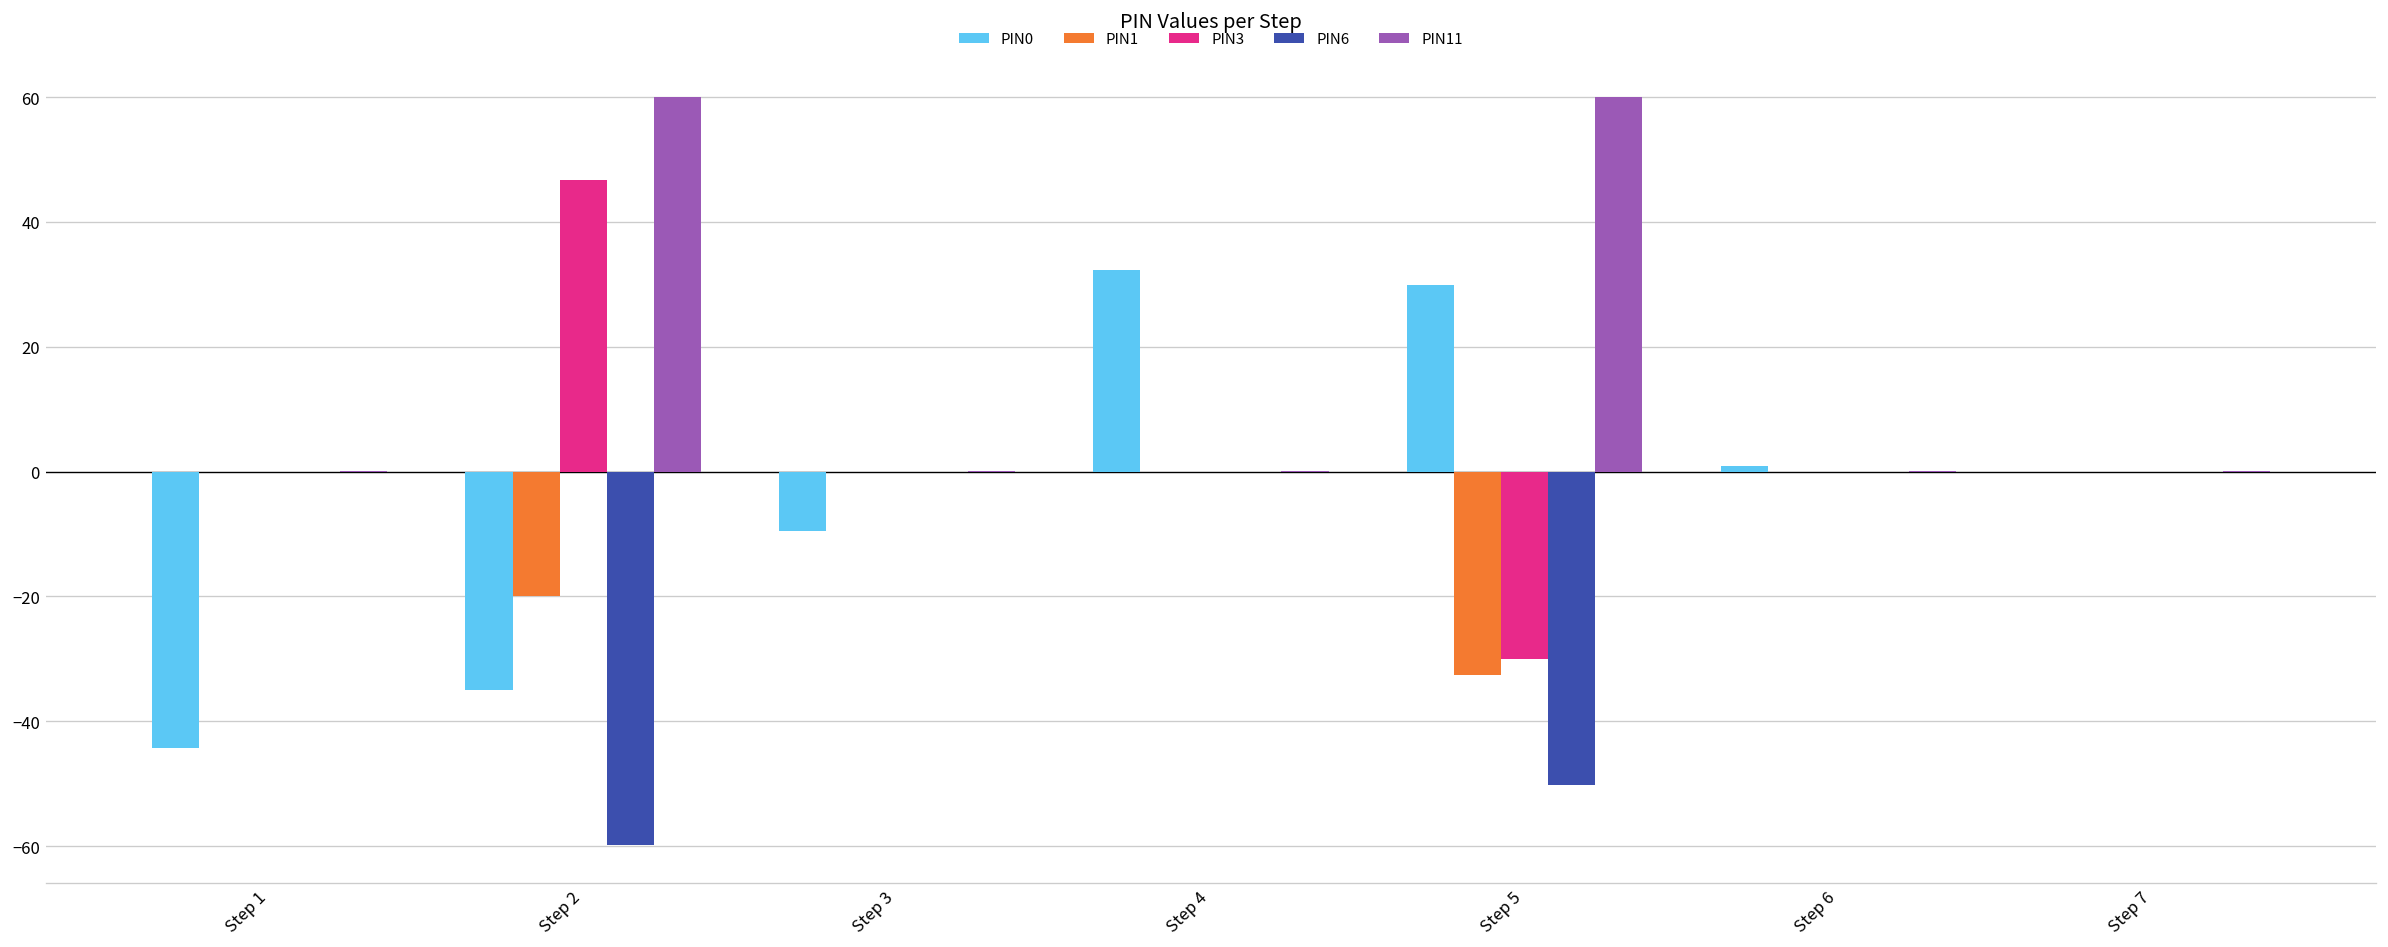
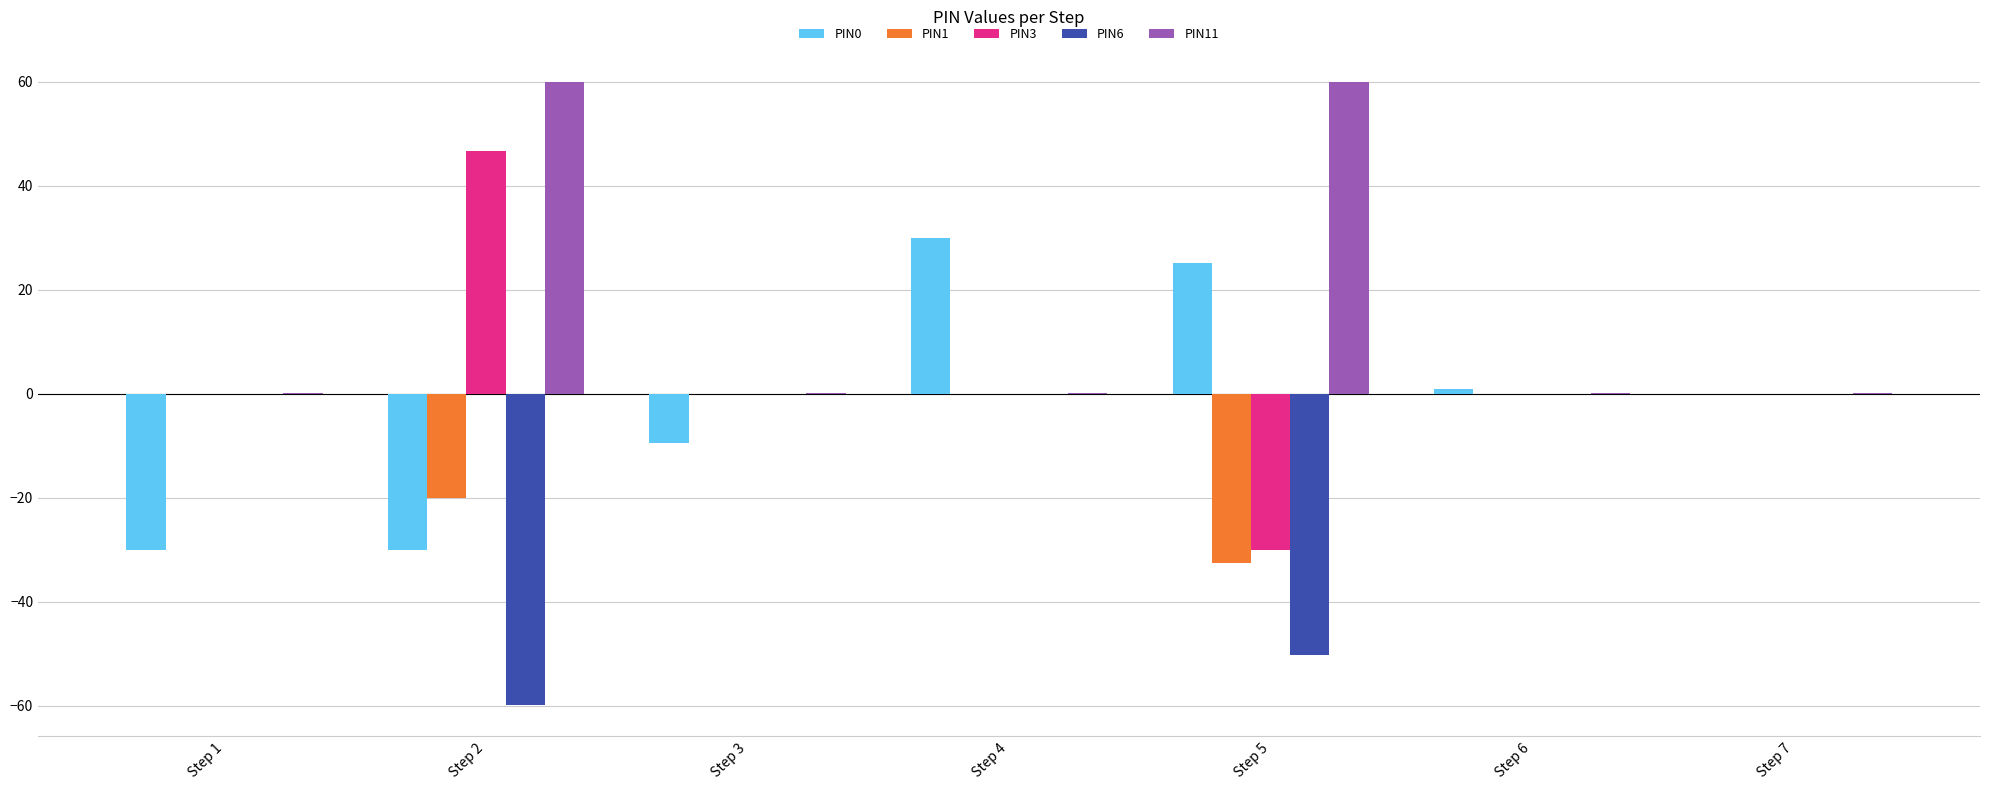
  {
    "PIN0": {
-     "Step 1": -44,
-     "Step 2": -35,
+     "Step 1": -30,
+     "Step 2": -30,
      "Step 3": -10,
-     "Step 4": 32,
-     "Step 5": 30,
+     "Step 4": 30,
+     "Step 5": 25,
      "Step 6": 1,
      "Step 7": 0
    },
    "PIN1": {
      "Step 1": 0,
      "Step 2": -20,
      "Step 3": 0,
      "Step 4": 0,
      "Step 5": -33,
      "Step 6": 0,
      "Step 7": 0
    },
    "PIN3": {
      "Step 1": 0,
      "Step 2": 47,
      "Step 3": 0,
      "Step 4": 0,
      "Step 5": -30,
      "Step 6": 0,
      "Step 7": 0
    },
    "PIN6": {
      "Step 1": 0,
      "Step 2": -60,
      "Step 3": 0,
      "Step 4": 0,
      "Step 5": -50,
      "Step 6": 0,
      "Step 7": 0
    },
    "PIN11": {
      "Step 2": 60,
      "Step 5": 60
    }
  }
